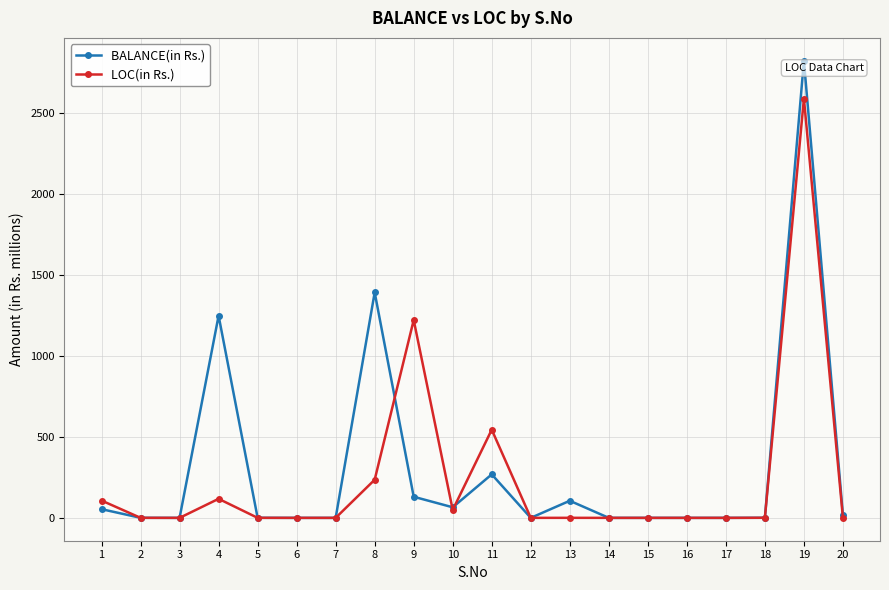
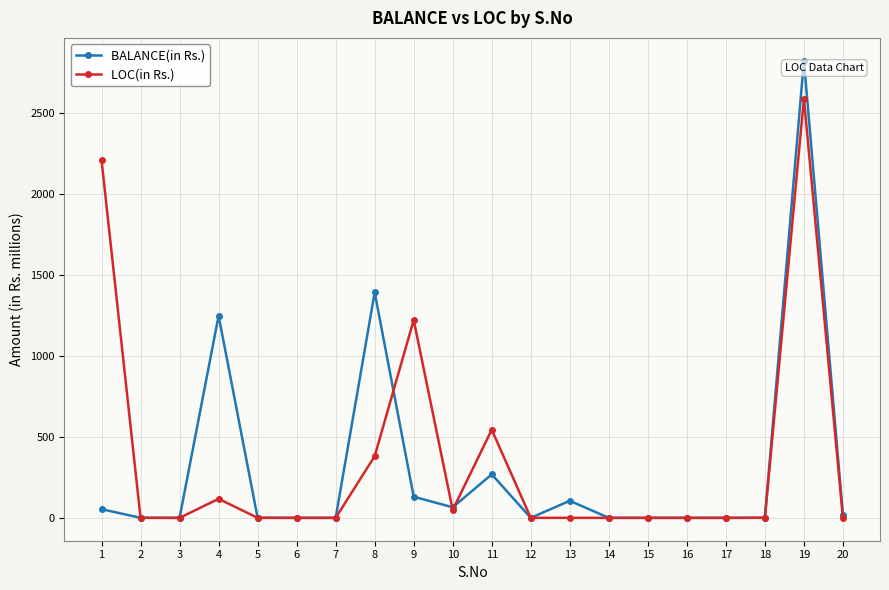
  {
    "BALANCE(in Rs.)": {
      "1": 50,
      "4": 1250,
      "8": 1390,
      "9": 130,
      "10": 70,
      "11": 270,
      "13": 110,
      "20": 20
    },
    "LOC(in Rs.)": {
-     "1": 110,
+     "1": 2210,
      "4": 120,
-     "8": 240,
+     "8": 380,
      "9": 1220,
      "10": 50,
      "11": 540,
      "13": 0,
      "19": 2590,
      "20": 0
    }
  }
